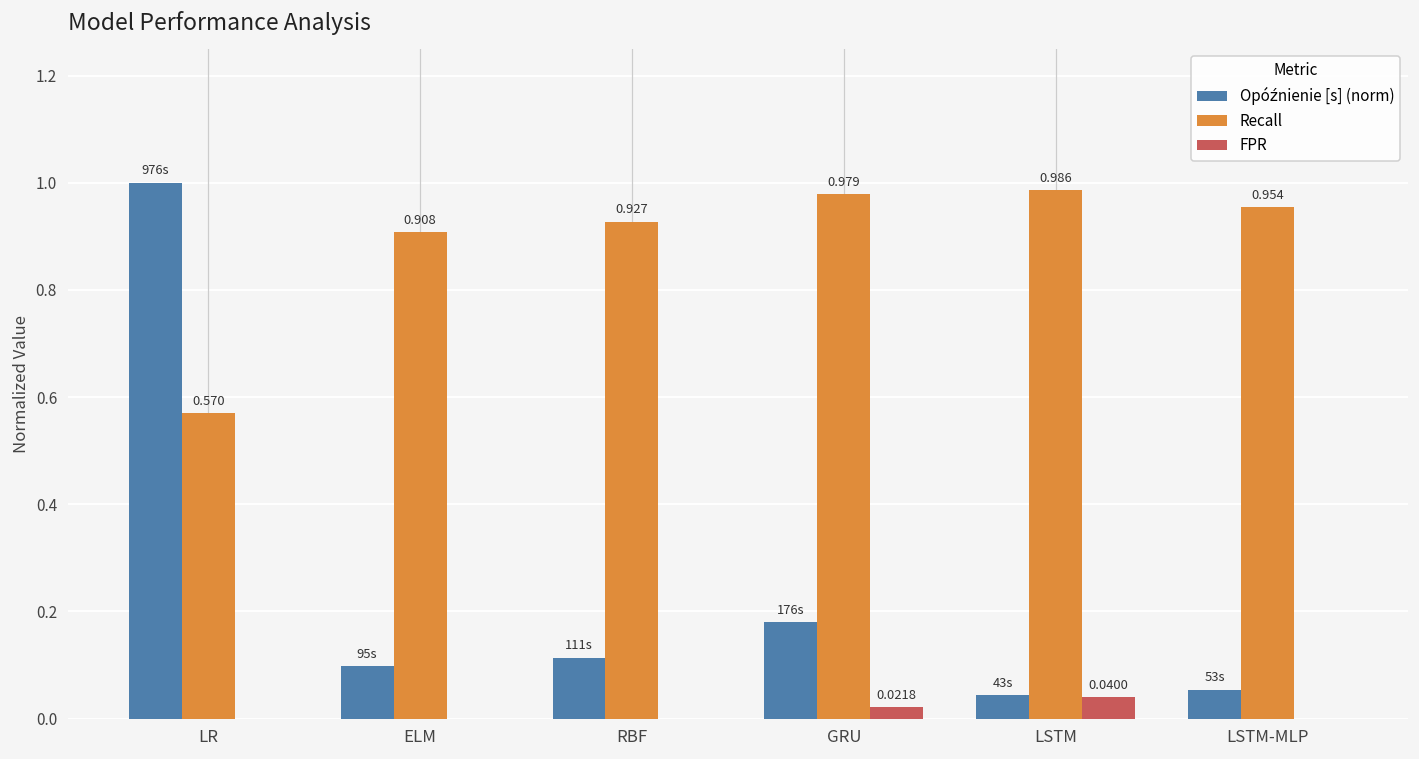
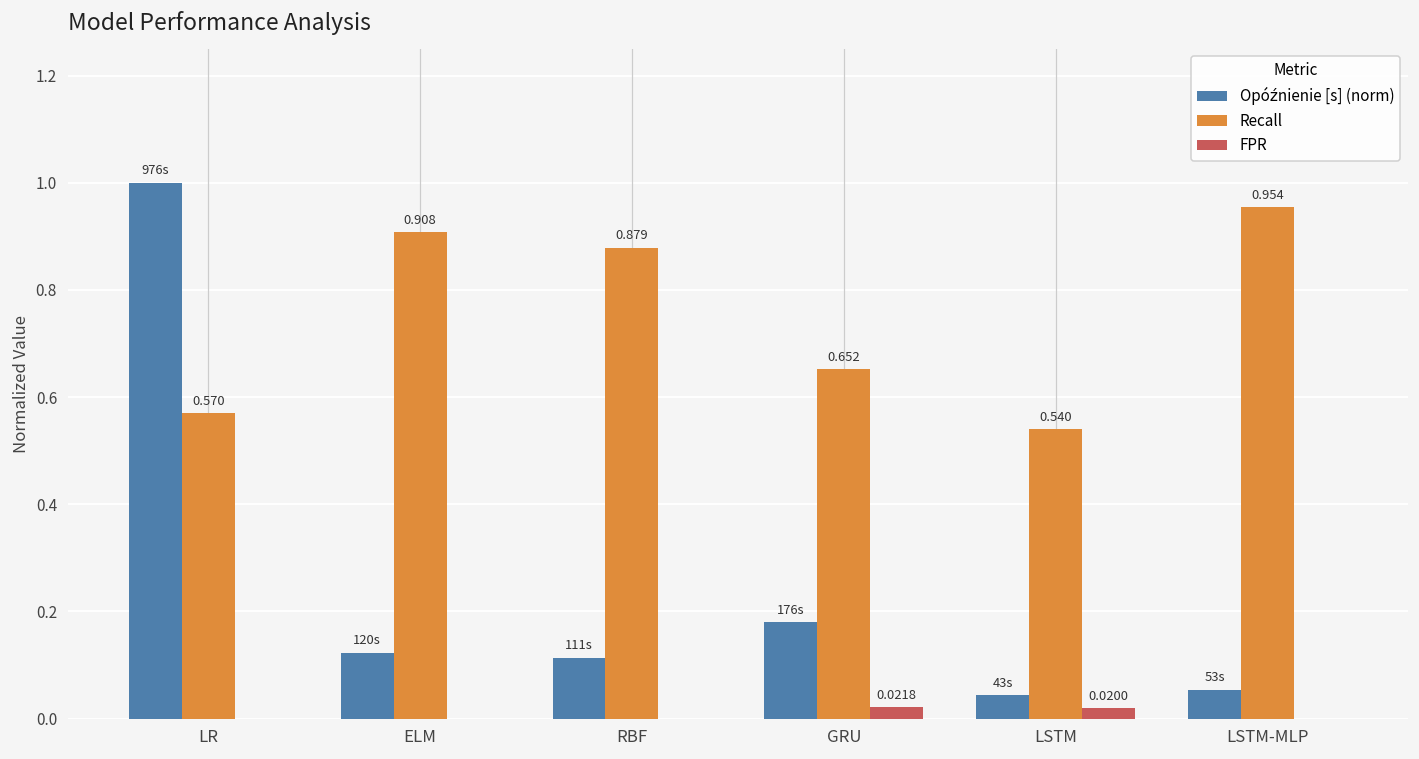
  {
    "Opóźnienie [s] (norm)": {
-     "ELM": "95s"
+     "ELM": "120s"
    },
    "Recall": {
      "LR": "0.570",
      "ELM": "0.908",
-     "RBF": "0.927",
-     "GRU": "0.979",
-     "LSTM": "0.986",
+     "RBF": "0.879",
+     "GRU": "0.652",
+     "LSTM": "0.540",
      "LSTM-MLP": "0.954"
    },
    "FPR": {
      "GRU": "0.0218",
-     "LSTM": "0.0400"
+     "LSTM": "0.0200"
    }
  }
